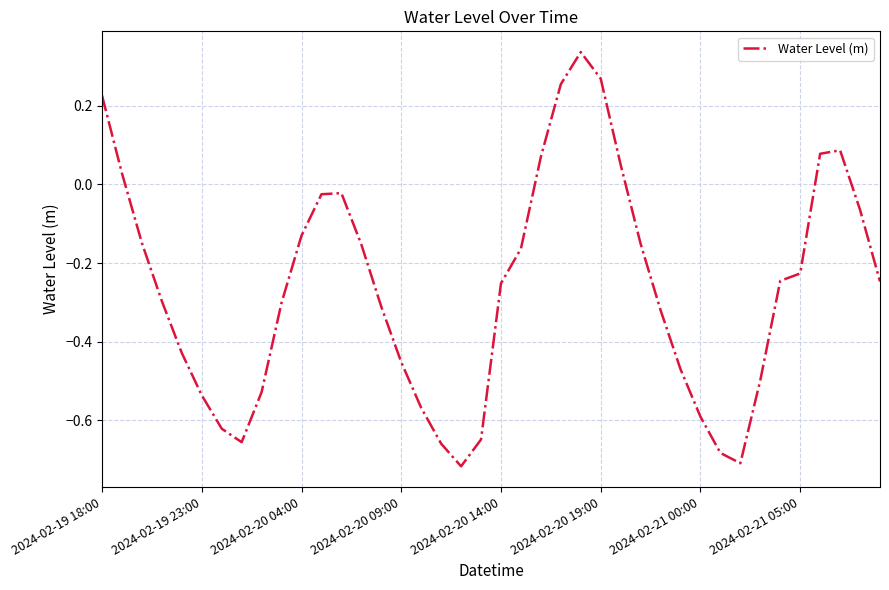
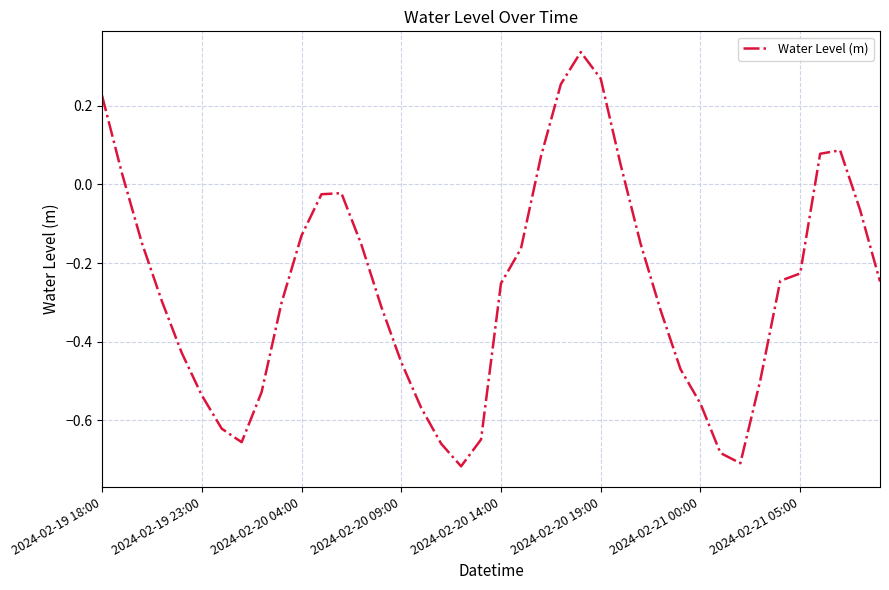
  {
    "2024-02-19 18:00": 0.23,
    "2024-02-19 23:00": -0.54,
    "2024-02-20 04:00": -0.13,
    "2024-02-20 09:00": -0.45,
    "2024-02-20 14:00": -0.25,
    "2024-02-20 19:00": 0.27,
-   "2024-02-21 00:00": -0.59,
+   "2024-02-21 00:00": -0.56,
    "2024-02-21 05:00": -0.23
  }
